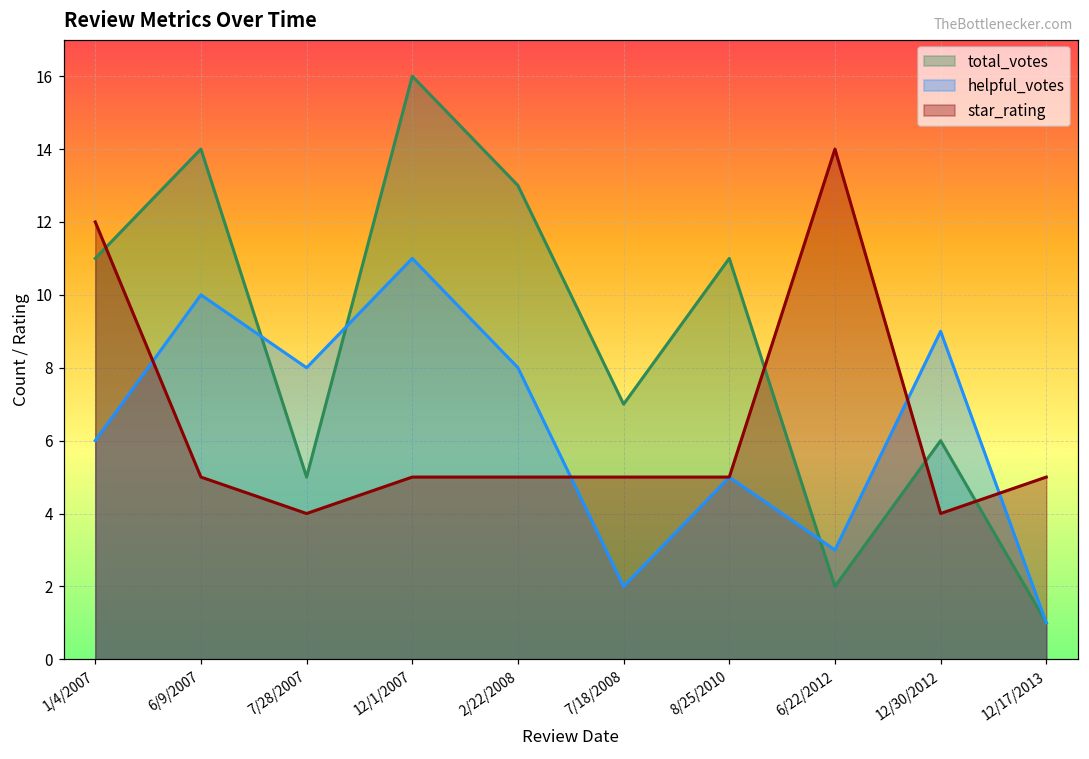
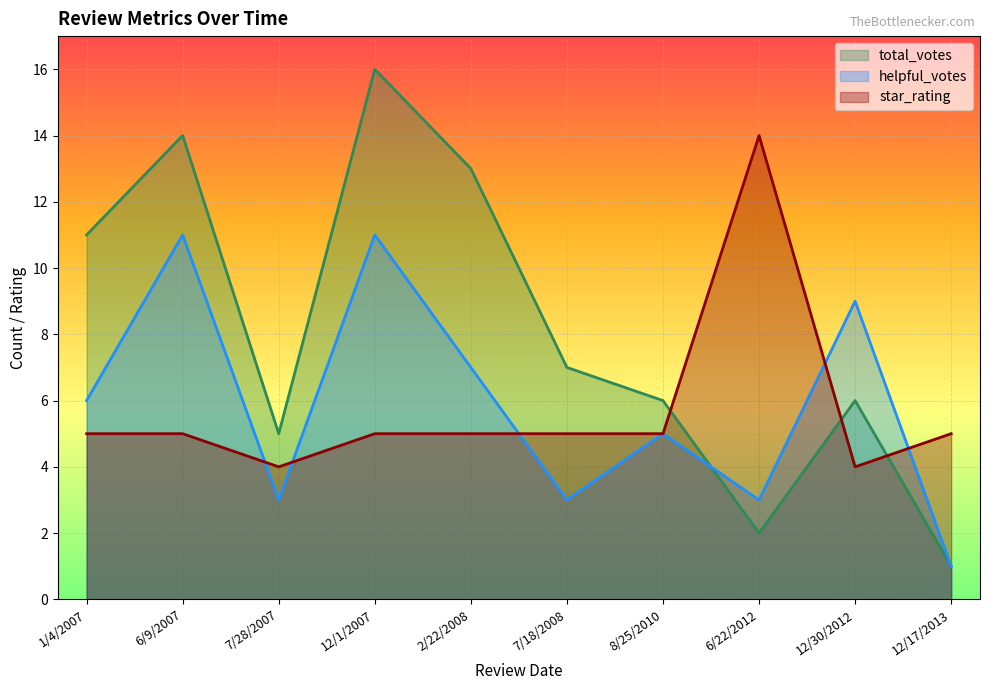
  {
    "total_votes": {
      "1/4/2007": 11,
      "6/9/2007": 14,
      "7/28/2007": 5,
      "12/1/2007": 16,
      "2/22/2008": 13,
      "7/18/2008": 7,
-     "8/25/2010": 11,
+     "8/25/2010": 6,
      "6/22/2012": 2,
      "12/30/2012": 6
    },
    "helpful_votes": {
      "1/4/2007": 6,
-     "6/9/2007": 10,
-     "7/28/2007": 8,
+     "6/9/2007": 11,
+     "7/28/2007": 3,
      "12/1/2007": 11,
-     "2/22/2008": 8,
-     "7/18/2008": 2,
+     "2/22/2008": 7,
+     "7/18/2008": 3,
      "6/22/2012": 3,
      "12/30/2012": 9
    },
    "star_rating": {
-     "1/4/2007": 12,
+     "1/4/2007": 5,
      "6/9/2007": 5,
      "7/28/2007": 4,
      "12/1/2007": 5,
      "2/22/2008": 5,
      "7/18/2008": 5,
      "6/22/2012": 14,
      "12/30/2012": 4,
      "12/17/2013": 5
    }
  }
